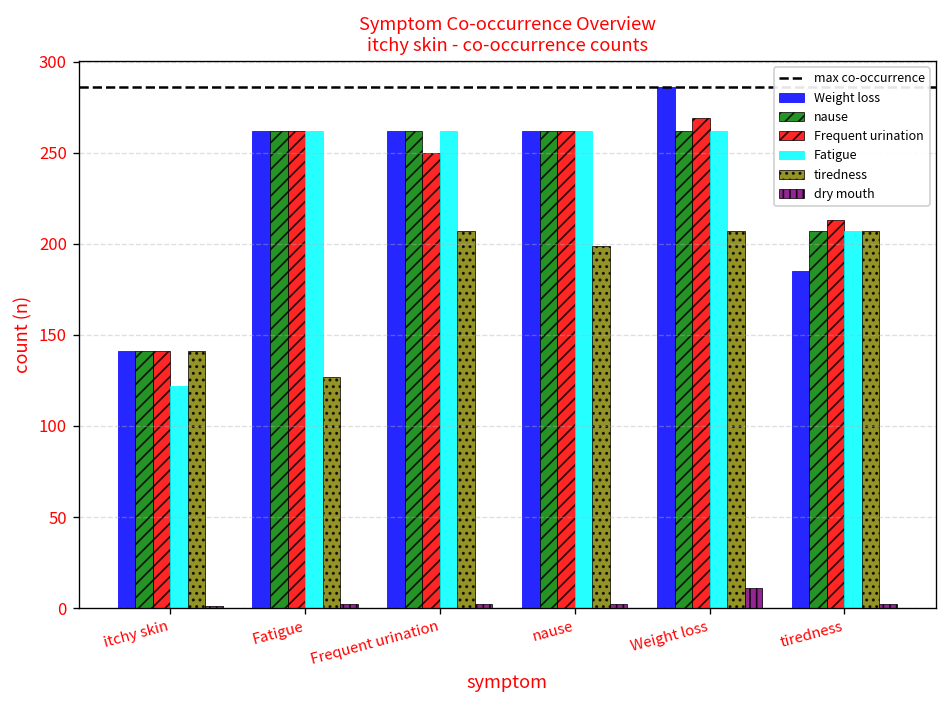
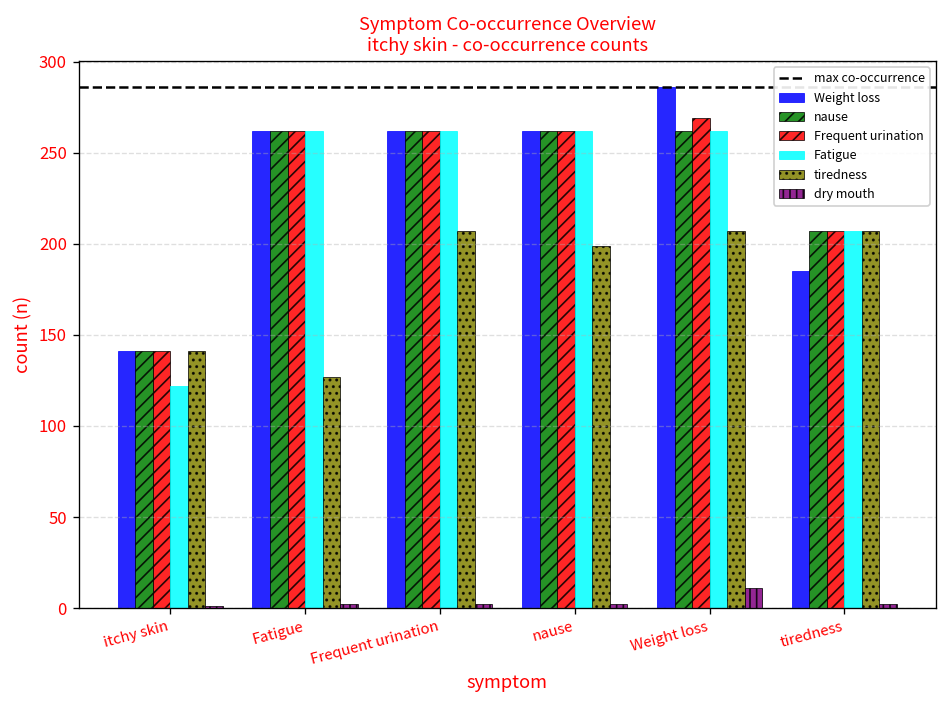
  {
    "Weight loss": {
      "itchy skin": 141,
      "Fatigue": 262,
      "Frequent urination": 262,
      "nause": 262,
      "Weight loss": 286,
      "tiredness": 185
    },
    "nause": {
      "itchy skin": 141,
      "Fatigue": 262,
      "Frequent urination": 262,
      "nause": 262,
      "Weight loss": 262,
      "tiredness": 207
    },
    "Frequent urination": {
      "itchy skin": 141,
      "Fatigue": 262,
-     "Frequent urination": 250,
+     "Frequent urination": 262,
      "nause": 262,
      "Weight loss": 269,
-     "tiredness": 213
+     "tiredness": 207
    },
    "Fatigue": {
      "itchy skin": 122,
      "Fatigue": 262,
      "Frequent urination": 262,
      "nause": 262,
      "Weight loss": 262,
      "tiredness": 207
    },
    "tiredness": {
      "itchy skin": 141,
      "Fatigue": 127,
      "Frequent urination": 207,
      "nause": 199,
      "Weight loss": 207,
      "tiredness": 207
    },
    "dry mouth": {
      "Fatigue": 2,
      "Frequent urination": 2,
      "nause": 2,
      "Weight loss": 11,
      "tiredness": 2
    }
  }
